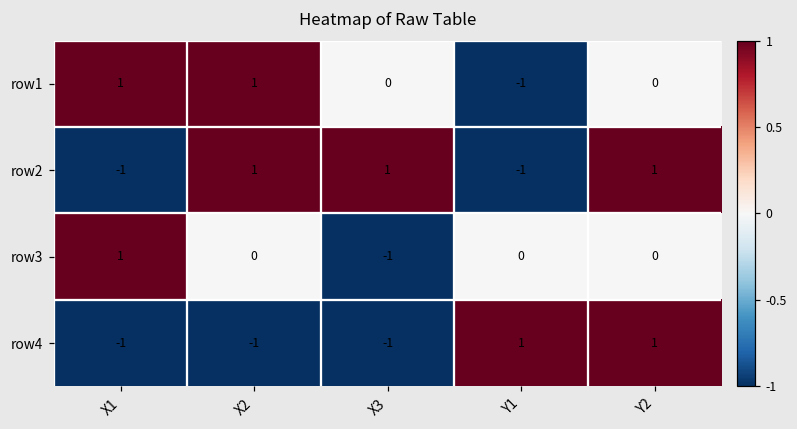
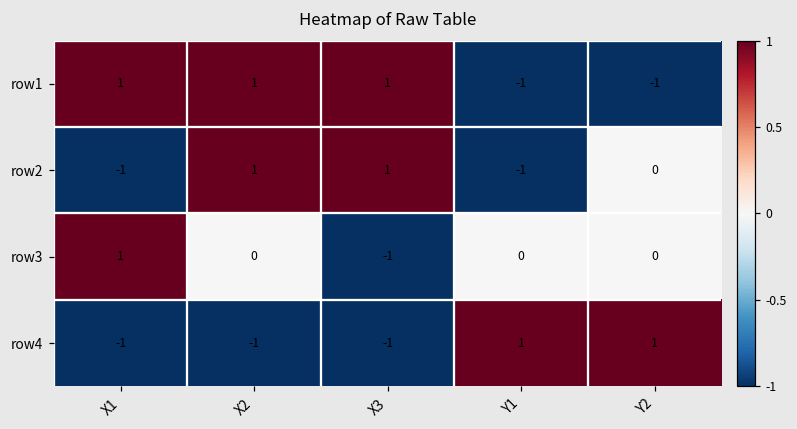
  {
    "row1": {
      "X1": 1,
      "X2": 1,
-     "X3": 0,
+     "X3": 1,
      "Y1": -1,
-     "Y2": 0
+     "Y2": -1
    },
    "row2": {
      "X1": -1,
      "X2": 1,
      "X3": 1,
      "Y1": -1,
-     "Y2": 1
+     "Y2": 0
    },
    "row3": {
      "X1": 1,
      "X2": 0,
      "X3": -1,
      "Y1": 0,
      "Y2": 0
    },
    "row4": {
      "X1": -1,
      "X2": -1,
      "X3": -1,
      "Y1": 1,
      "Y2": 1
    }
  }
